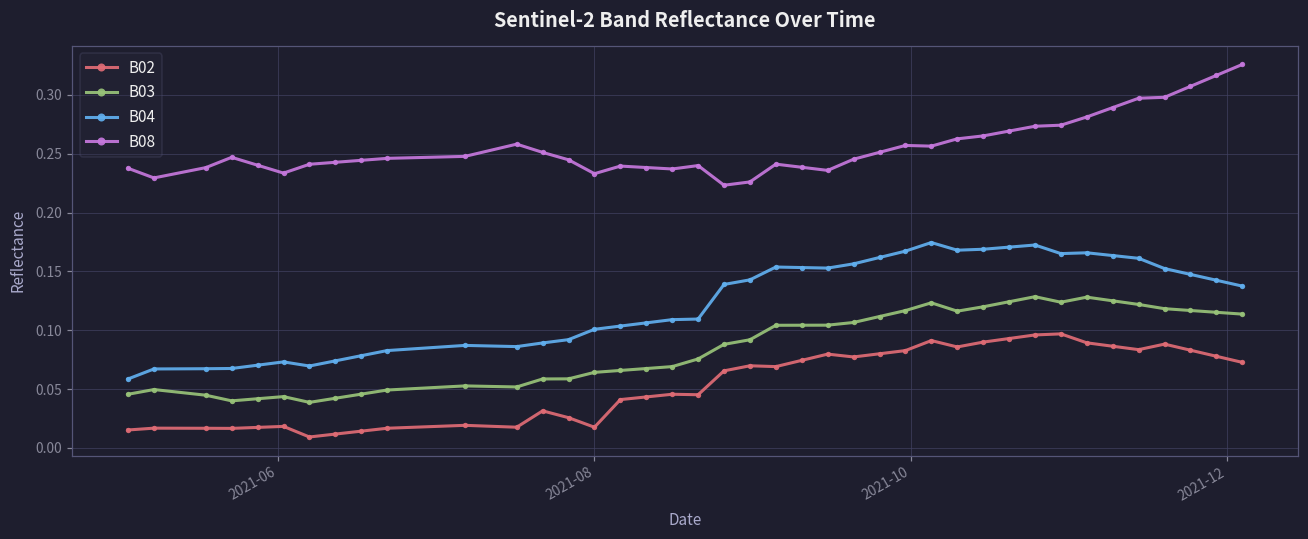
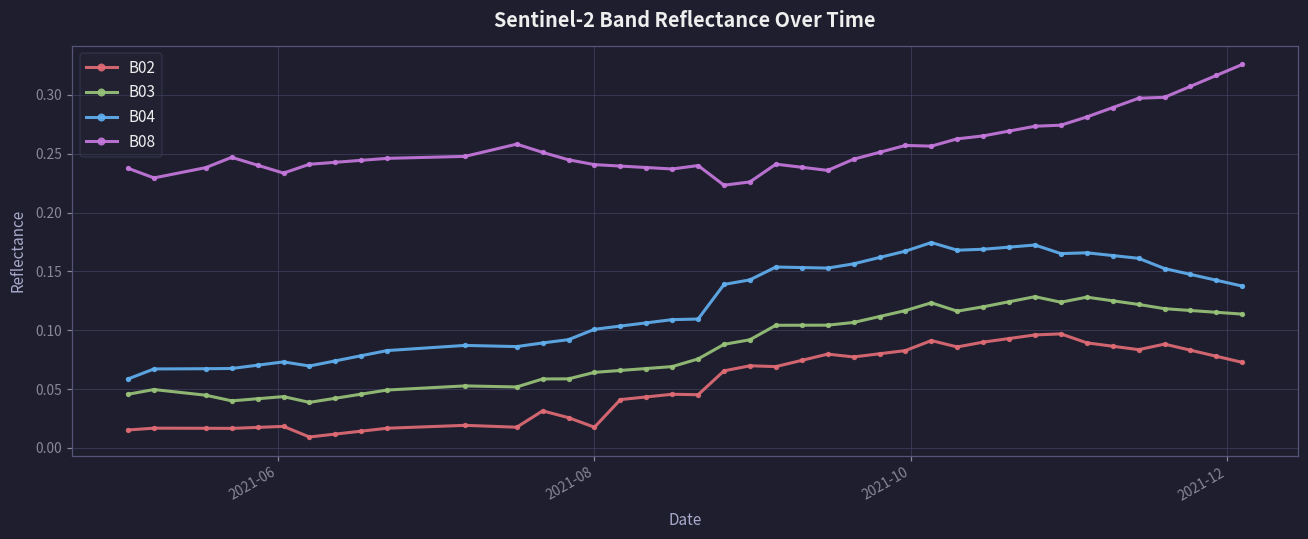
  {
    "B02": {
      "2021-08": 0.018
    },
    "B03": {
      "2021-08": 0.064
    },
    "B04": {
      "2021-08": 0.101
    },
    "B08": {
-     "2021-08": 0.233
+     "2021-08": 0.241
    }
  }
